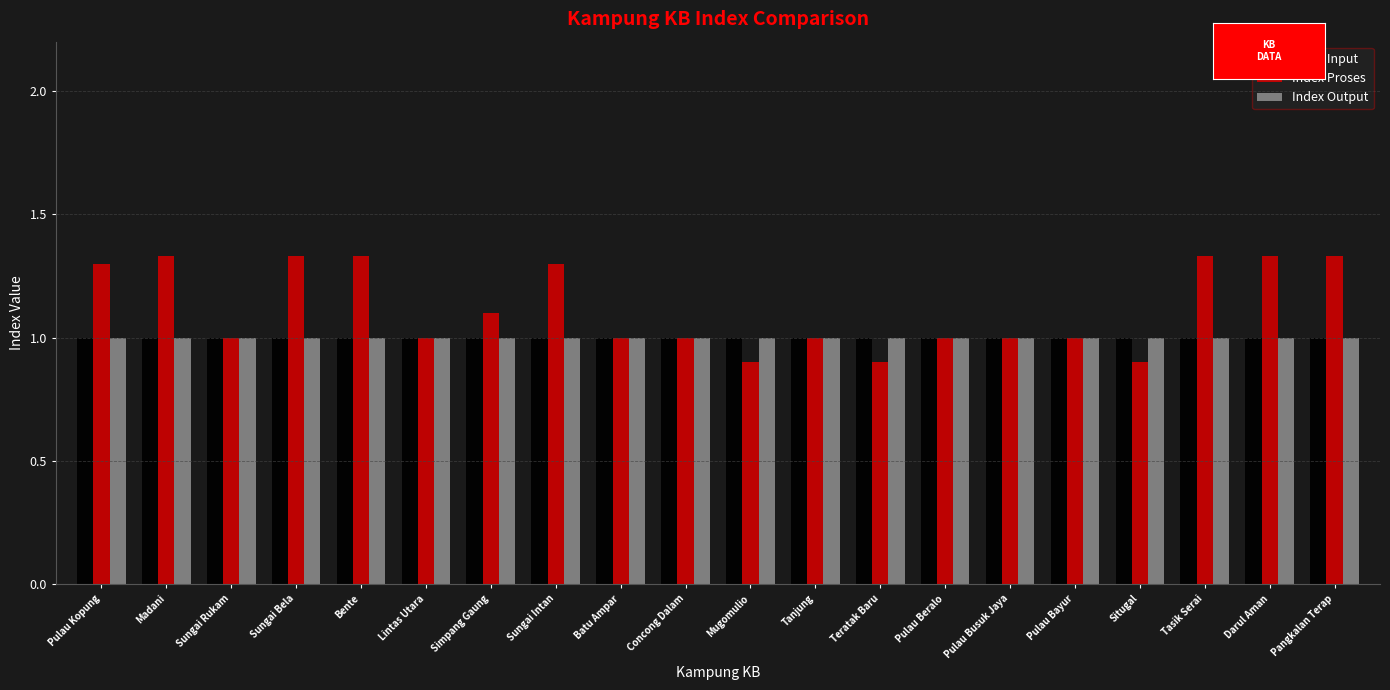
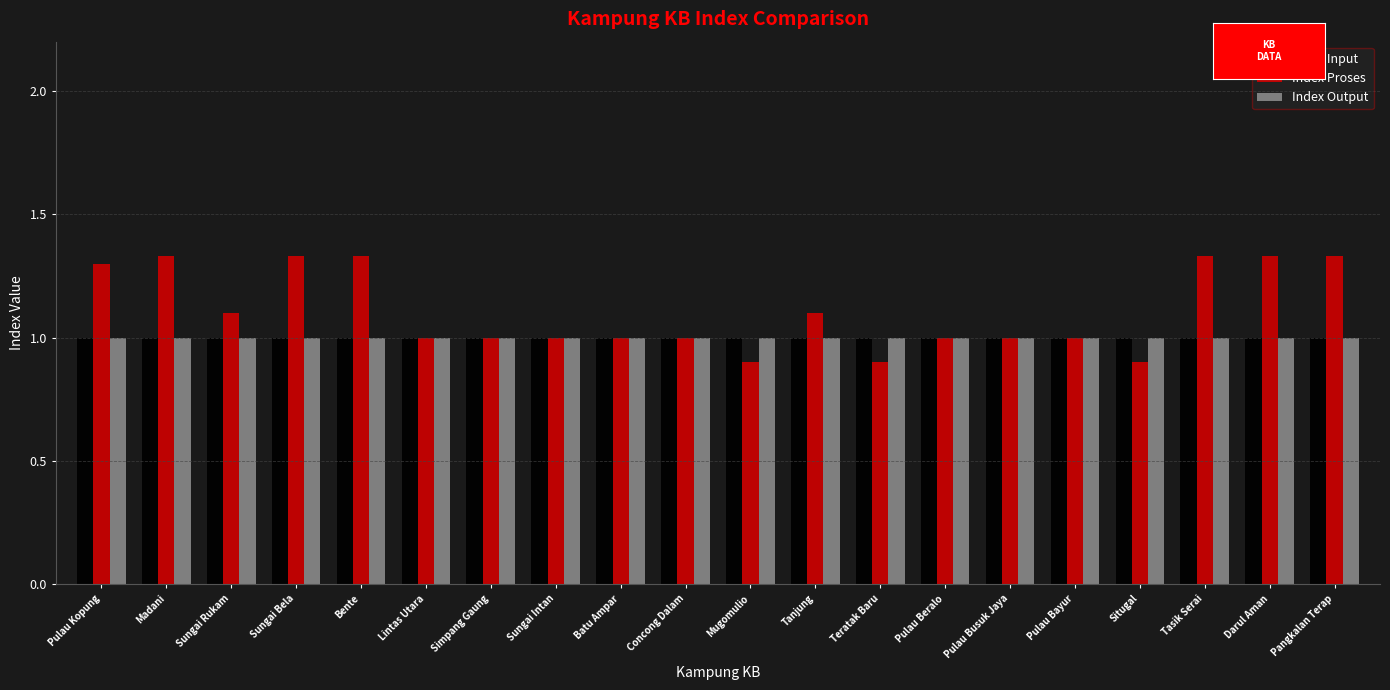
  {
    "Index Input": {
      "Pulau Kopung": 1.0,
      "Madani": 1.0,
      "Sungai Rukam": 1.0,
      "Sungai Bela": 1.0,
      "Bente": 1.0,
      "Lintas Utara": 1.0,
      "Simpang Gaung": 1.0,
      "Sungai Intan": 1.0,
      "Batu Ampar": 1.0,
      "Concong Dalam": 1.0,
      "Mugomulio": 1.0,
      "Tanjung": 1.0,
      "Teratak Baru": 1.0,
      "Pulau Beralo": 1.0,
      "Pulau Busuk Jaya": 1.0,
      "Pulau Bayur": 1.0,
      "Situgal": 1.0,
      "Tasik Serai": 1.0,
      "Darul Aman": 1.0,
      "Pangkalan Terap": 1.0
    },
    "Index Proses": {
      "Pulau Kopung": 1.3,
      "Madani": 1.33,
-     "Sungai Rukam": 1.0,
+     "Sungai Rukam": 1.1,
      "Sungai Bela": 1.33,
      "Bente": 1.33,
      "Lintas Utara": 1.0,
-     "Simpang Gaung": 1.1,
-     "Sungai Intan": 1.3,
+     "Simpang Gaung": 1.0,
+     "Sungai Intan": 1.0,
      "Batu Ampar": 1.0,
      "Concong Dalam": 1.0,
      "Mugomulio": 0.9,
-     "Tanjung": 1.0,
+     "Tanjung": 1.1,
      "Teratak Baru": 0.9,
      "Pulau Beralo": 1.0,
      "Pulau Busuk Jaya": 1.0,
      "Pulau Bayur": 1.0,
      "Situgal": 0.9,
      "Tasik Serai": 1.33,
      "Darul Aman": 1.33,
      "Pangkalan Terap": 1.33
    },
    "Index Output": {
      "Pulau Kopung": 1.0,
      "Madani": 1.0,
      "Sungai Rukam": 1.0,
      "Sungai Bela": 1.0,
      "Bente": 1.0,
      "Lintas Utara": 1.0,
      "Simpang Gaung": 1.0,
      "Sungai Intan": 1.0,
      "Batu Ampar": 1.0,
      "Concong Dalam": 1.0,
      "Mugomulio": 1.0,
      "Tanjung": 1.0,
      "Teratak Baru": 1.0,
      "Pulau Beralo": 1.0,
      "Pulau Busuk Jaya": 1.0,
      "Pulau Bayur": 1.0,
      "Situgal": 1.0,
      "Tasik Serai": 1.0,
      "Darul Aman": 1.0,
      "Pangkalan Terap": 1.0
    }
  }
